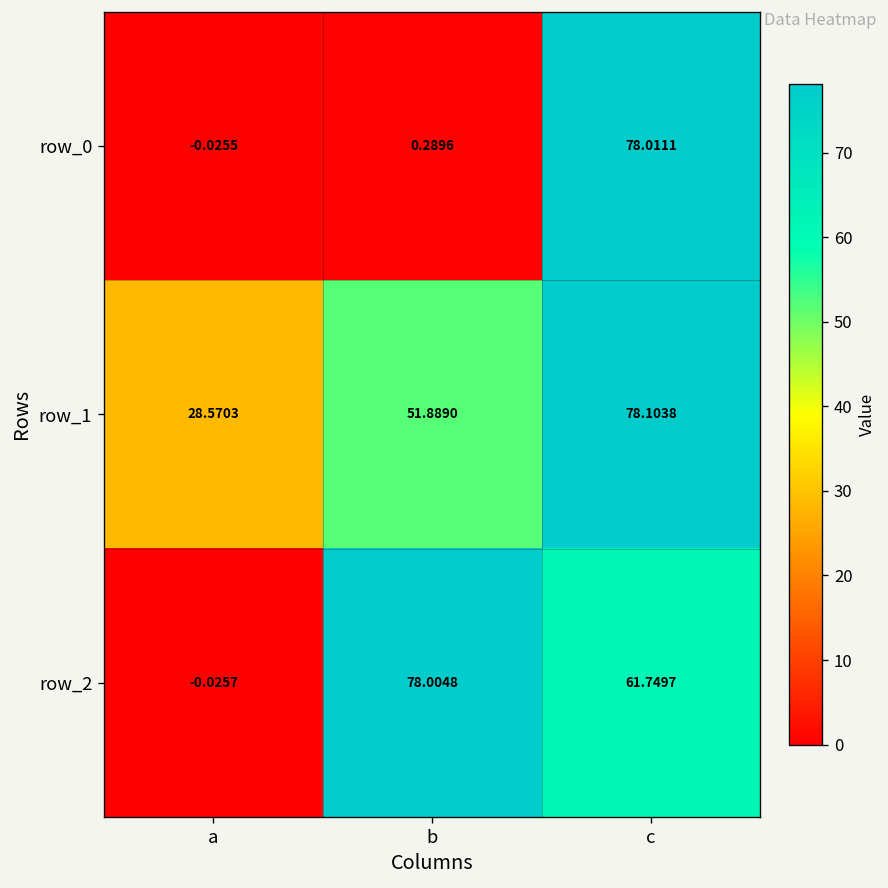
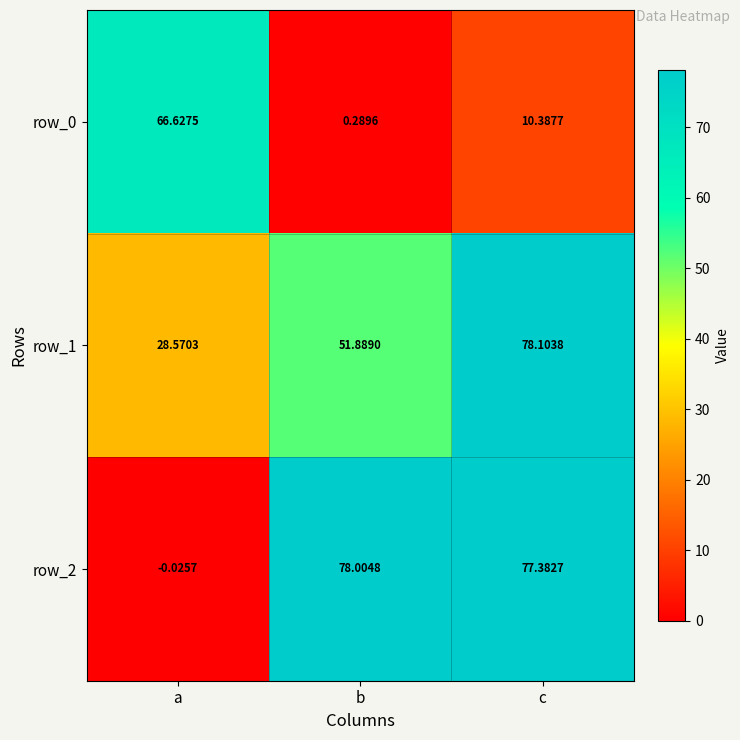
  {
    "row_0": {
-     "a": -0.0255,
+     "a": 66.6275,
      "b": 0.2896,
-     "c": 78.0111
+     "c": 10.3877
    },
    "row_1": {
      "a": 28.5703,
      "b": 51.8890,
      "c": 78.1038
    },
    "row_2": {
      "a": -0.0257,
      "b": 78.0048,
-     "c": 61.7497
+     "c": 77.3827
    }
  }
